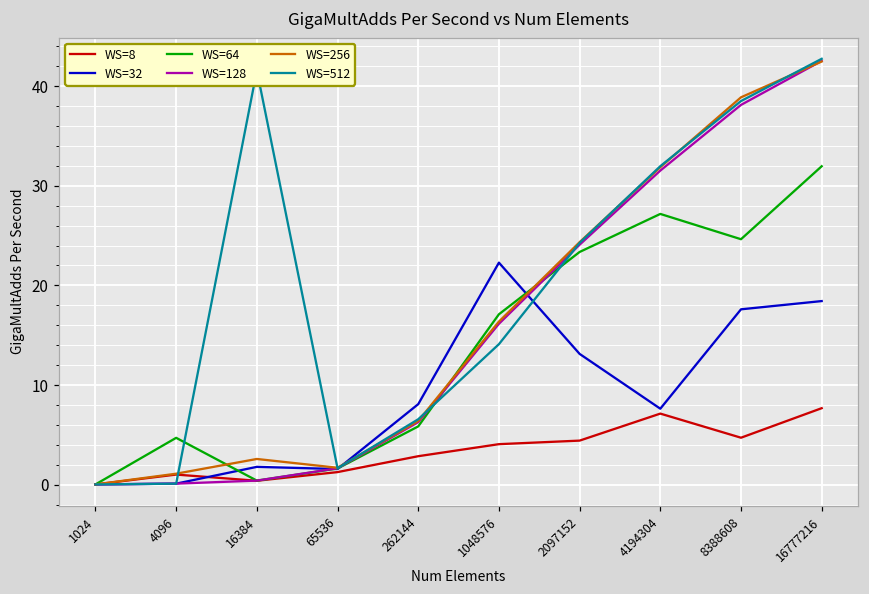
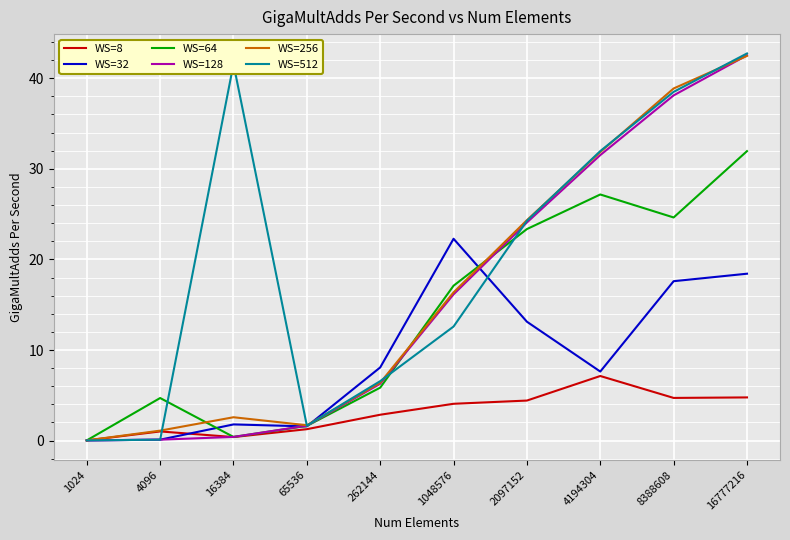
  {
    "WS=8": {
      "65536": 1,
      "262144": 3,
      "1048576": 4,
      "2097152": 4,
      "4194304": 7,
      "8388608": 5,
-     "16777216": 8
+     "16777216": 5
    },
    "WS=32": {
      "16384": 2,
      "262144": 8,
      "1048576": 22,
      "2097152": 13,
      "4194304": 8,
      "8388608": 18,
      "16777216": 18
    },
    "WS=64": {
      "4096": 5,
      "262144": 6,
      "1048576": 17,
      "2097152": 23,
      "4194304": 27,
      "8388608": 25,
      "16777216": 32
    },
    "WS=128": {
      "4194304": 32,
      "8388608": 38
    },
    "WS=256": {
      "16384": 3,
      "8388608": 39
    },
    "WS=512": {
-     "1048576": 14,
+     "1048576": 13,
      "8388608": 38
    }
  }
